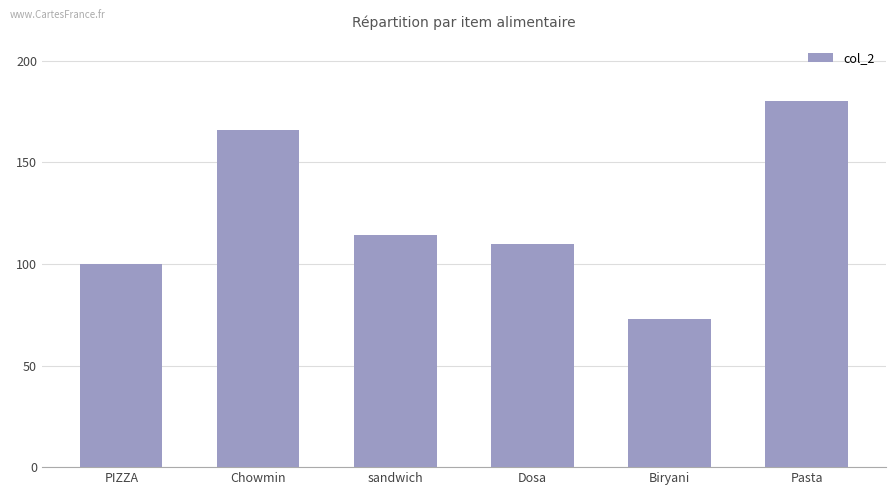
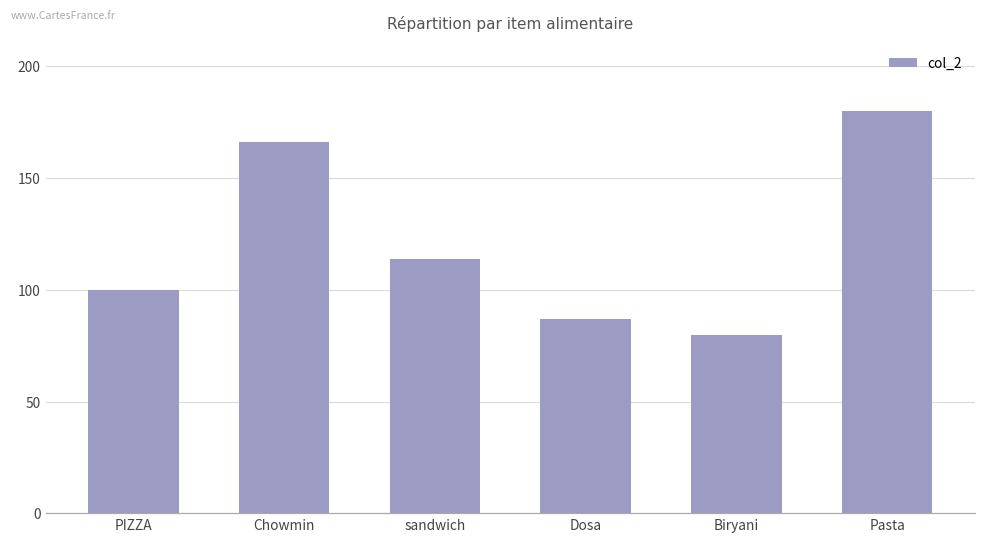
  {
    "PIZZA": 100,
    "Chowmin": 166,
    "sandwich": 114,
-   "Dosa": 110,
-   "Biryani": 73,
+   "Dosa": 87,
+   "Biryani": 80,
    "Pasta": 180
  }
